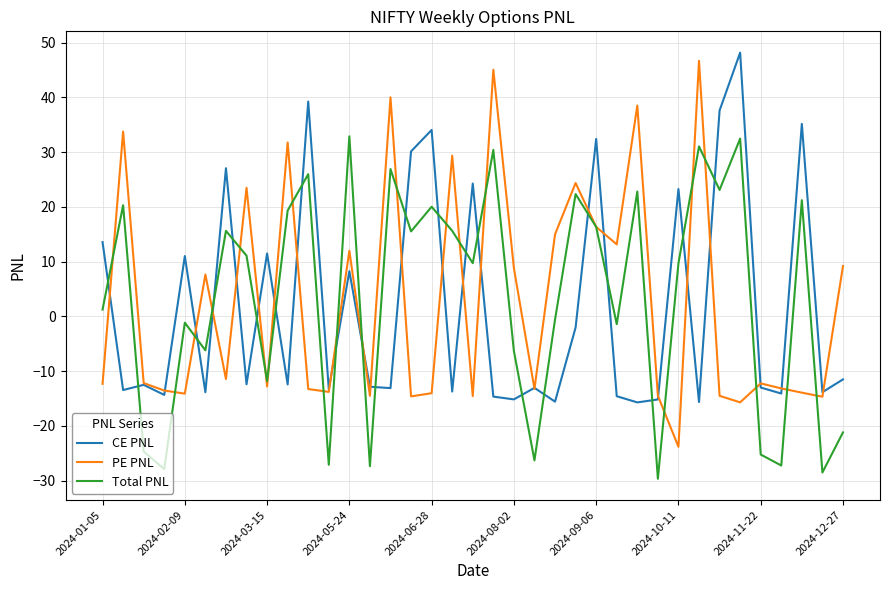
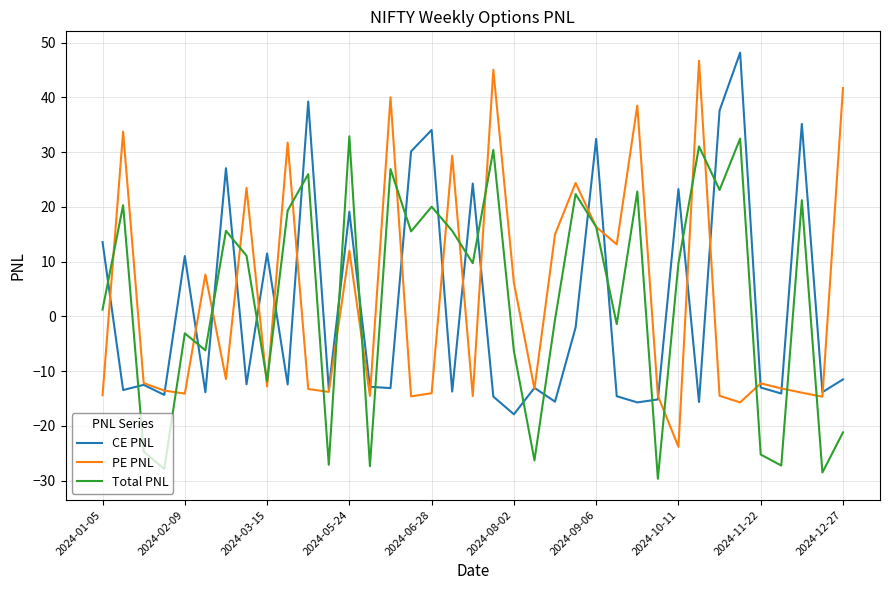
  {
    "CE PNL": {
      "2024-01-05": 14,
      "2024-02-09": 11,
      "2024-03-15": 11,
-     "2024-05-24": 8,
+     "2024-05-24": 19,
      "2024-06-28": 34,
-     "2024-08-02": -15,
+     "2024-08-02": -18,
      "2024-09-06": 32,
      "2024-10-11": 23,
      "2024-11-22": -13,
      "2024-12-27": -12
    },
    "PE PNL": {
-     "2024-01-05": -12,
+     "2024-01-05": -14,
      "2024-02-09": -14,
      "2024-03-15": -13,
      "2024-05-24": 12,
      "2024-06-28": -14,
-     "2024-08-02": 9,
+     "2024-08-02": 6,
      "2024-10-11": -24,
      "2024-11-22": -12,
-     "2024-12-27": 9
+     "2024-12-27": 42
    },
    "Total PNL": {
      "2024-01-05": 1,
-     "2024-02-09": -1,
+     "2024-02-09": -3,
      "2024-03-15": -12,
      "2024-05-24": 33,
      "2024-06-28": 20,
      "2024-08-02": -6,
      "2024-10-11": 10,
      "2024-11-22": -25,
      "2024-12-27": -21
    }
  }
